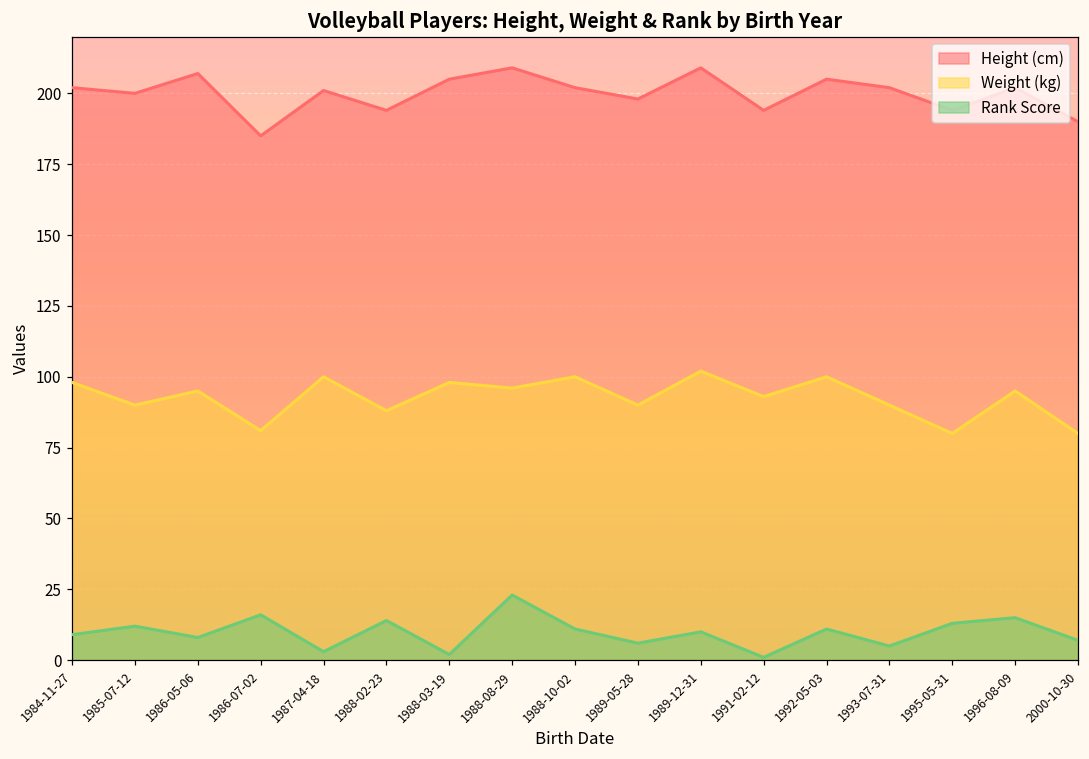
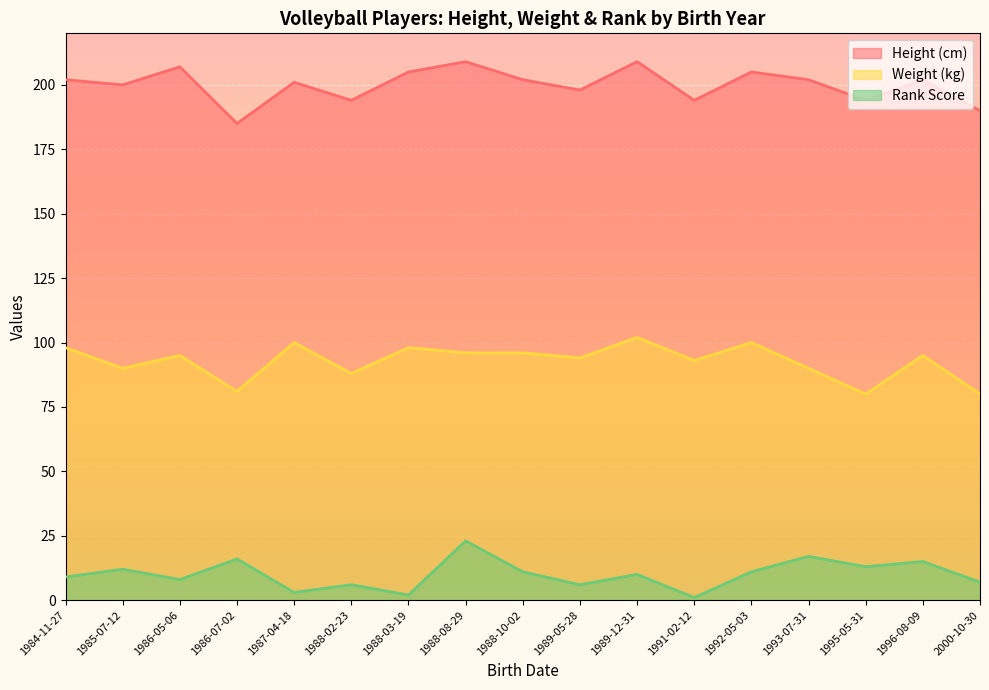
  {
    "Height (cm)": {
      "1984-11-27": 202,
      "1985-07-12": 200,
      "1986-05-06": 207,
      "1986-07-02": 185,
      "1987-04-18": 201,
      "1988-02-23": 194,
      "1988-03-19": 205,
      "1988-08-29": 209,
      "1988-10-02": 202,
      "1989-05-28": 198,
      "1989-12-31": 209,
      "1991-02-12": 194,
      "1992-05-03": 205,
      "1993-07-31": 202,
      "2000-10-30": 190
    },
    "Weight (kg)": {
      "1984-11-27": 98,
      "1985-07-12": 90,
      "1986-05-06": 95,
      "1986-07-02": 81,
      "1987-04-18": 100,
      "1988-02-23": 88,
      "1988-03-19": 98,
      "1988-08-29": 96,
-     "1988-10-02": 100,
-     "1989-05-28": 90,
+     "1988-10-02": 96,
+     "1989-05-28": 94,
      "1989-12-31": 102,
      "1991-02-12": 93,
      "1992-05-03": 100,
      "1993-07-31": 90,
      "1995-05-31": 80,
      "1996-08-09": 95,
      "2000-10-30": 80
    },
    "Rank Score": {
      "1984-11-27": 9,
      "1985-07-12": 12,
      "1986-05-06": 8,
      "1986-07-02": 16,
      "1987-04-18": 3,
-     "1988-02-23": 14,
+     "1988-02-23": 6,
      "1988-03-19": 2,
      "1988-08-29": 23,
      "1988-10-02": 11,
      "1989-05-28": 6,
      "1989-12-31": 10,
      "1991-02-12": 1,
      "1992-05-03": 11,
-     "1993-07-31": 5,
+     "1993-07-31": 17,
      "1995-05-31": 13,
      "1996-08-09": 15,
      "2000-10-30": 7
    }
  }
